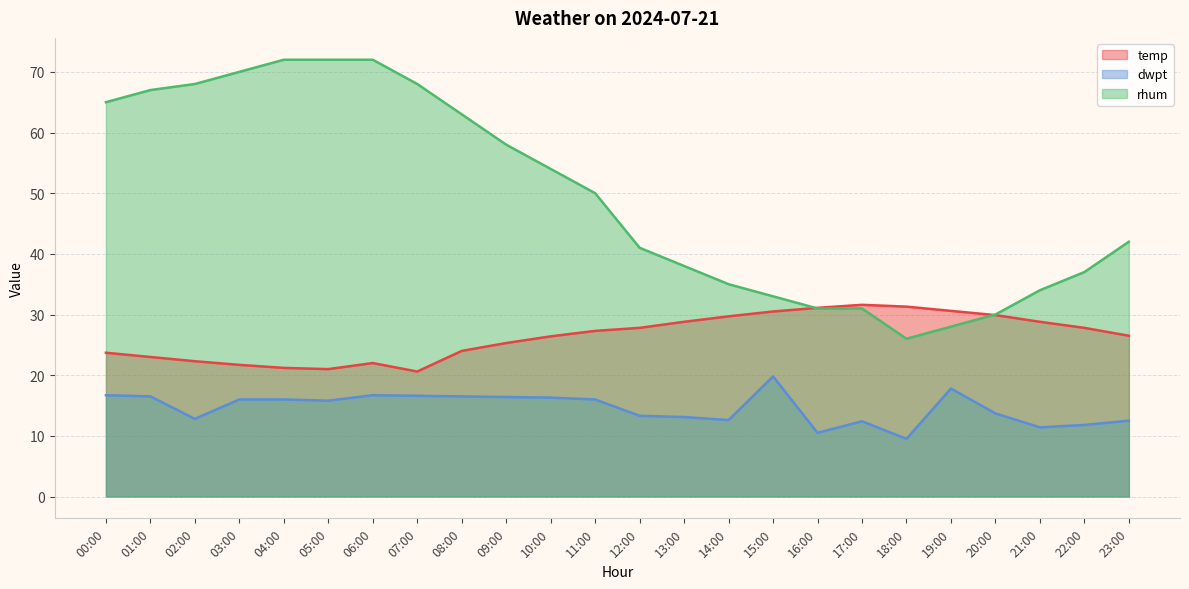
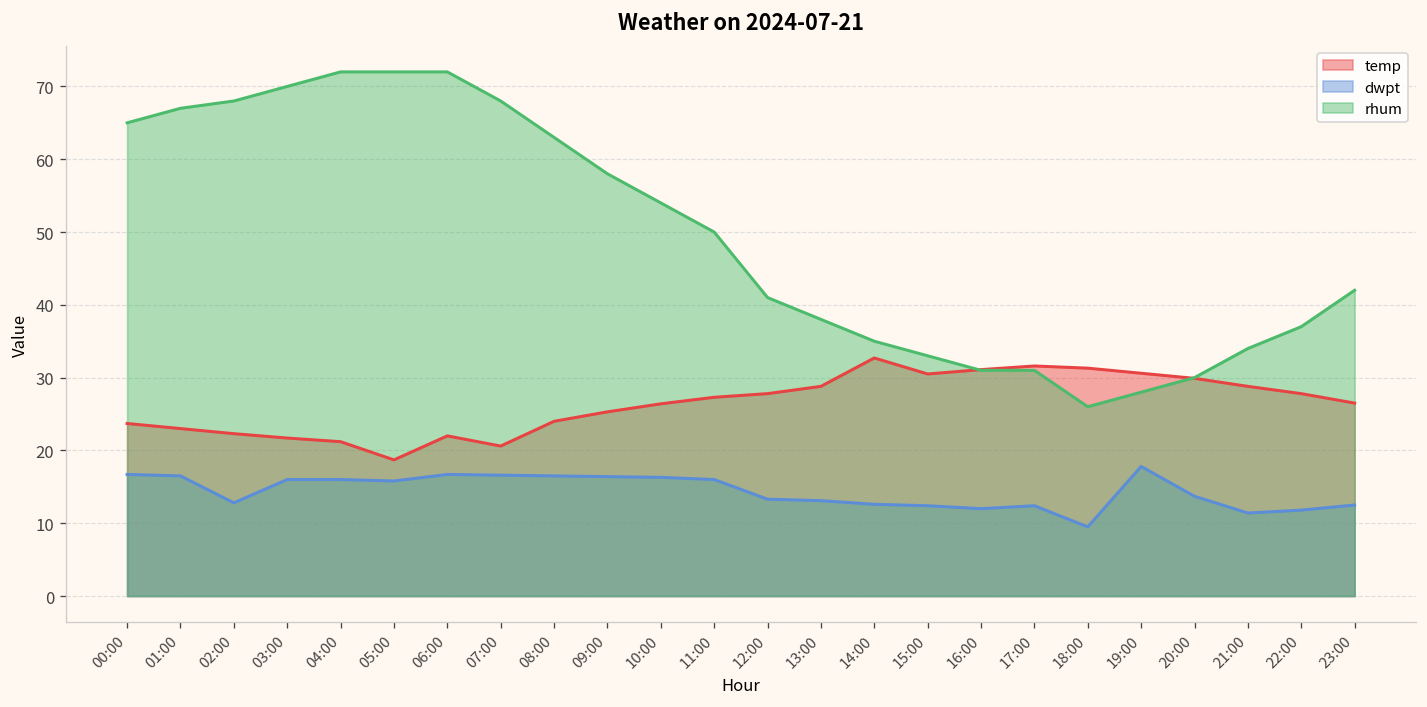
  {
    "temp": {
      "00:00": 24,
      "01:00": 23,
      "02:00": 22,
      "03:00": 22,
      "04:00": 21,
-     "05:00": 21,
+     "05:00": 19,
      "06:00": 22,
      "07:00": 21,
      "08:00": 24,
      "09:00": 25,
      "10:00": 26,
      "11:00": 27,
      "12:00": 28,
      "13:00": 29,
-     "14:00": 30,
+     "14:00": 33,
      "15:00": 31,
      "17:00": 32,
      "18:00": 31,
      "19:00": 31,
      "21:00": 29,
      "22:00": 28,
      "23:00": 27
    },
    "dwpt": {
      "00:00": 17,
      "01:00": 17,
      "02:00": 13,
      "03:00": 16,
      "04:00": 16,
      "05:00": 16,
      "06:00": 17,
      "07:00": 17,
      "08:00": 17,
      "09:00": 16,
      "10:00": 16,
      "11:00": 16,
      "12:00": 13,
      "13:00": 13,
      "14:00": 13,
-     "15:00": 20,
-     "16:00": 11,
+     "15:00": 12,
+     "16:00": 12,
      "17:00": 12,
      "18:00": 10,
      "19:00": 18,
      "20:00": 14,
      "21:00": 11,
      "22:00": 12,
      "23:00": 13
    },
    "rhum": {
      "00:00": 65,
      "01:00": 67,
      "02:00": 68,
      "03:00": 70,
      "04:00": 72,
      "05:00": 72,
      "06:00": 72,
      "07:00": 68,
      "08:00": 63,
      "09:00": 58,
      "10:00": 54,
      "11:00": 50,
      "12:00": 41,
      "13:00": 38,
      "14:00": 35,
      "15:00": 33,
      "17:00": 31,
      "18:00": 26,
      "19:00": 28,
      "21:00": 34,
      "22:00": 37,
      "23:00": 42
    }
  }
